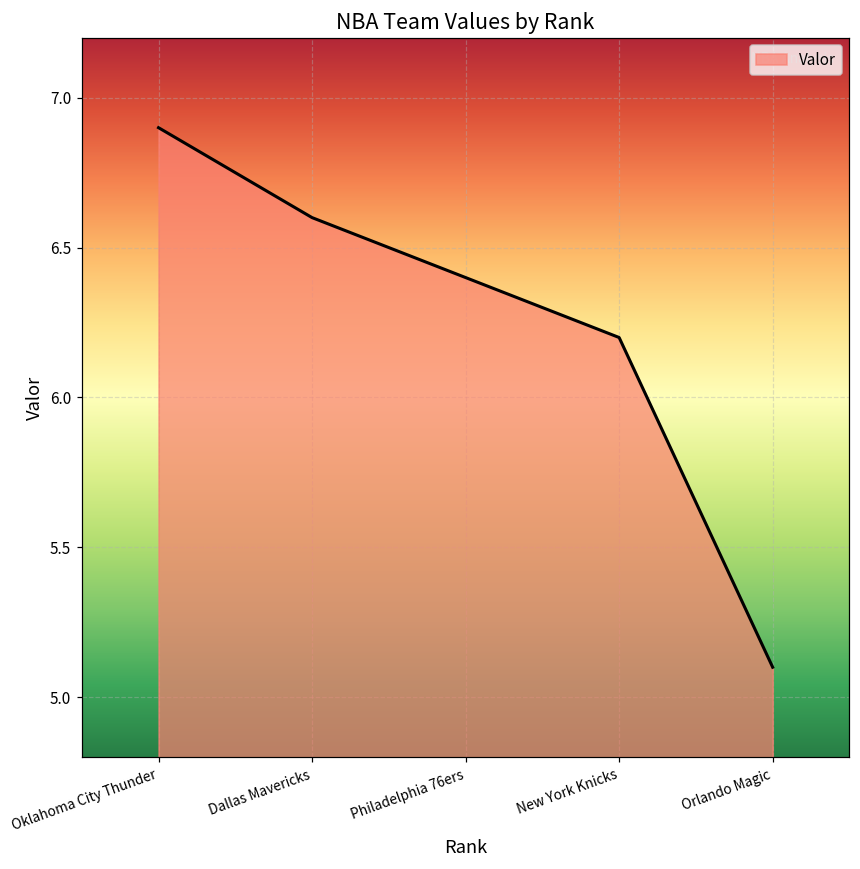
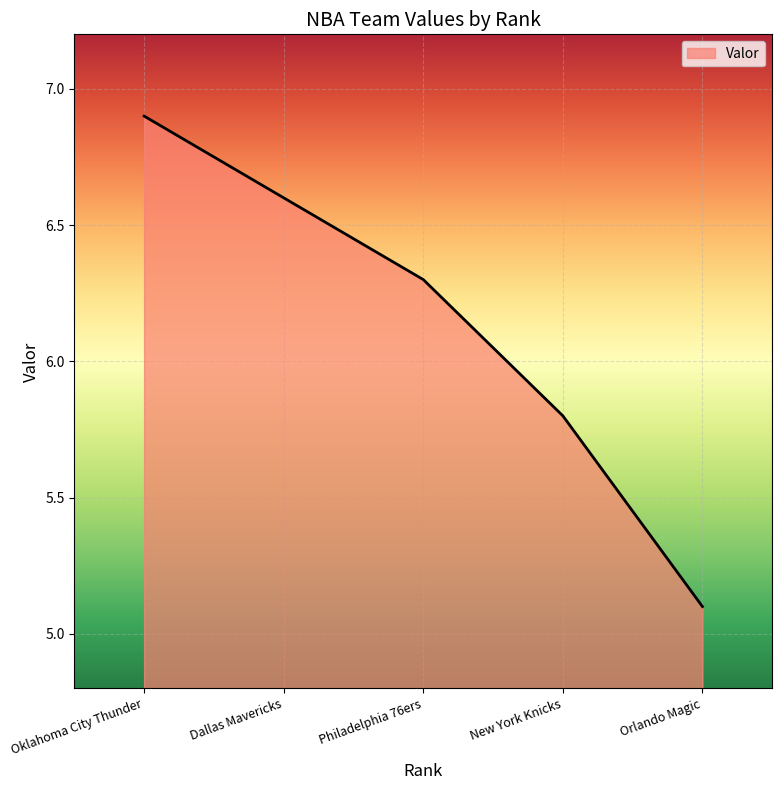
  {
    "Oklahoma City Thunder": 6.9,
    "Dallas Mavericks": 6.6,
-   "Philadelphia 76ers": 6.4,
-   "New York Knicks": 6.2,
+   "Philadelphia 76ers": 6.3,
+   "New York Knicks": 5.8,
    "Orlando Magic": 5.1
  }
